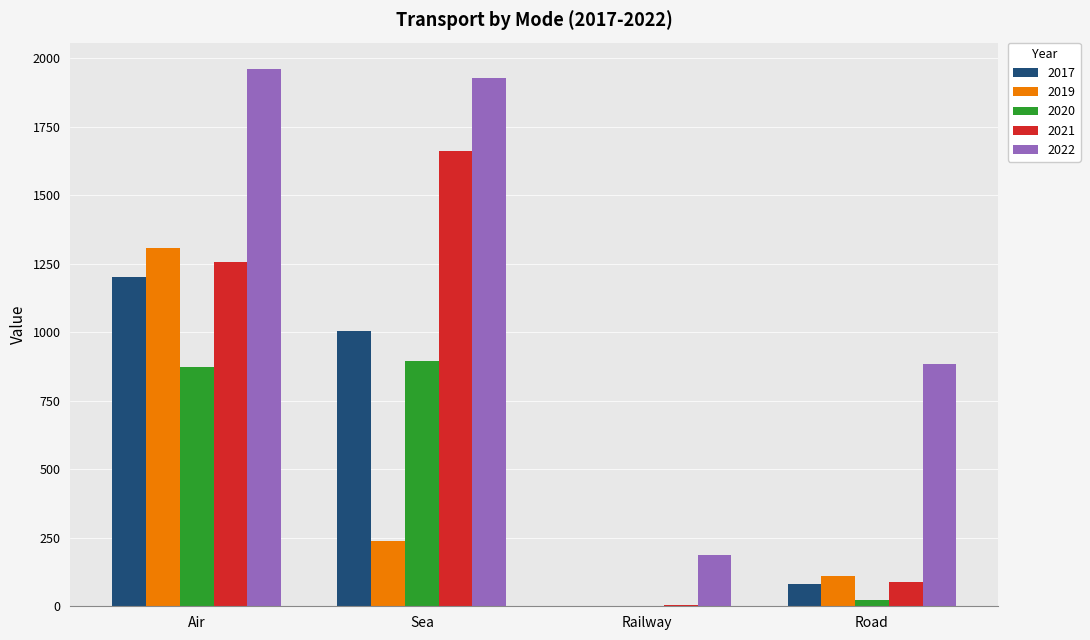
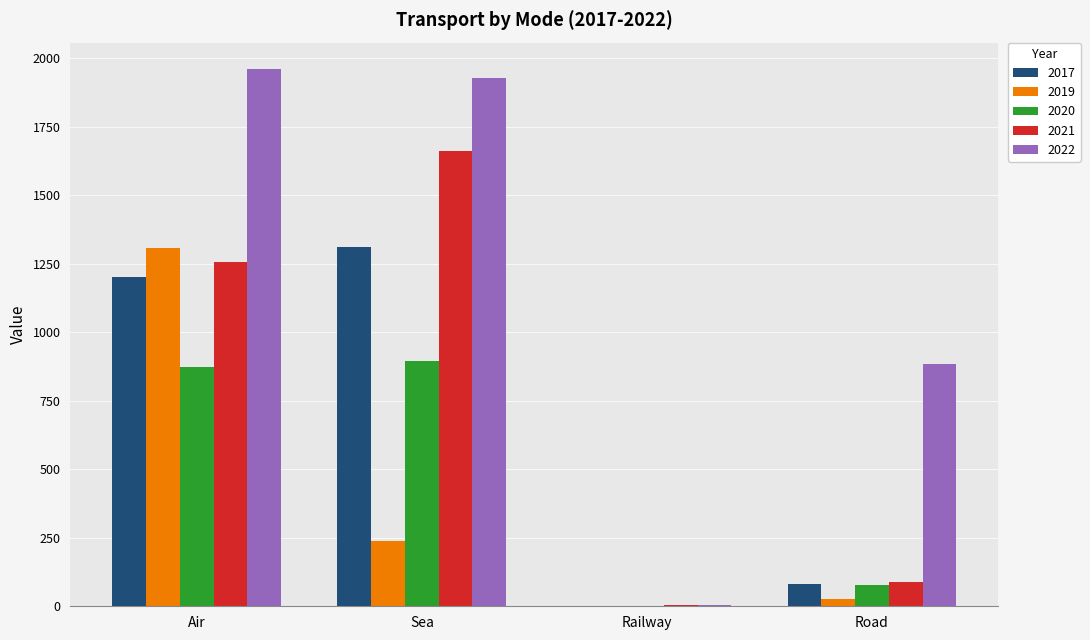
  {
    "2017": {
      "Air": 1200,
-     "Sea": 1000,
+     "Sea": 1310,
      "Road": 80
    },
    "2019": {
      "Air": 1310,
      "Sea": 240,
-     "Road": 110
+     "Road": 30
    },
    "2020": {
      "Air": 870,
      "Sea": 900,
-     "Road": 20
+     "Road": 80
    },
    "2021": {
      "Air": 1250,
      "Sea": 1660,
      "Road": 90
    },
    "2022": {
      "Air": 1960,
      "Sea": 1930,
-     "Railway": 190,
+     "Railway": 0,
      "Road": 880
    }
  }
